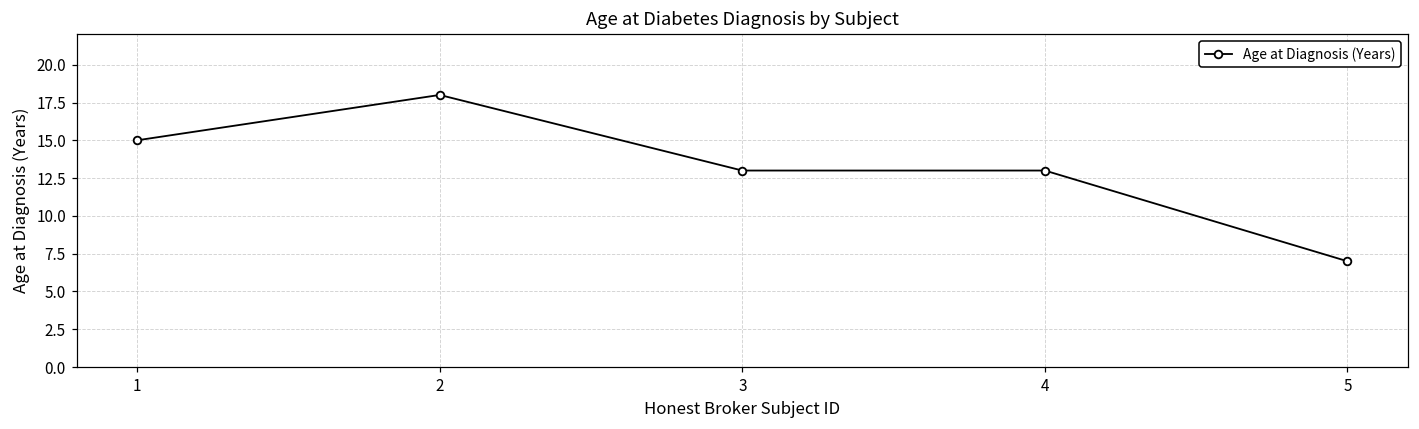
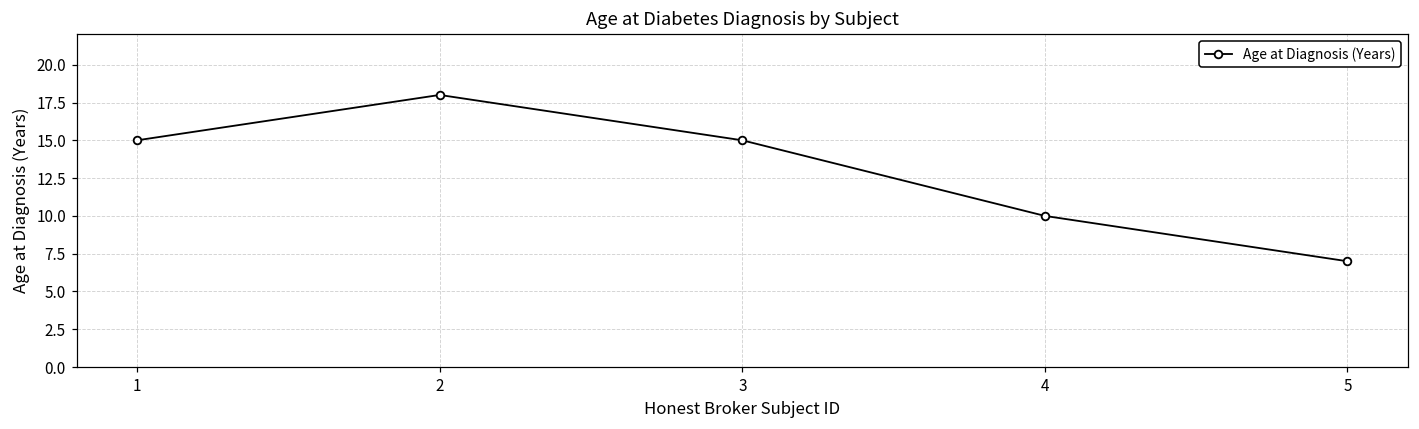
  {
    "1": 15,
    "2": 18,
-   "3": 13,
-   "4": 13,
+   "3": 15,
+   "4": 10,
    "5": 7
  }
